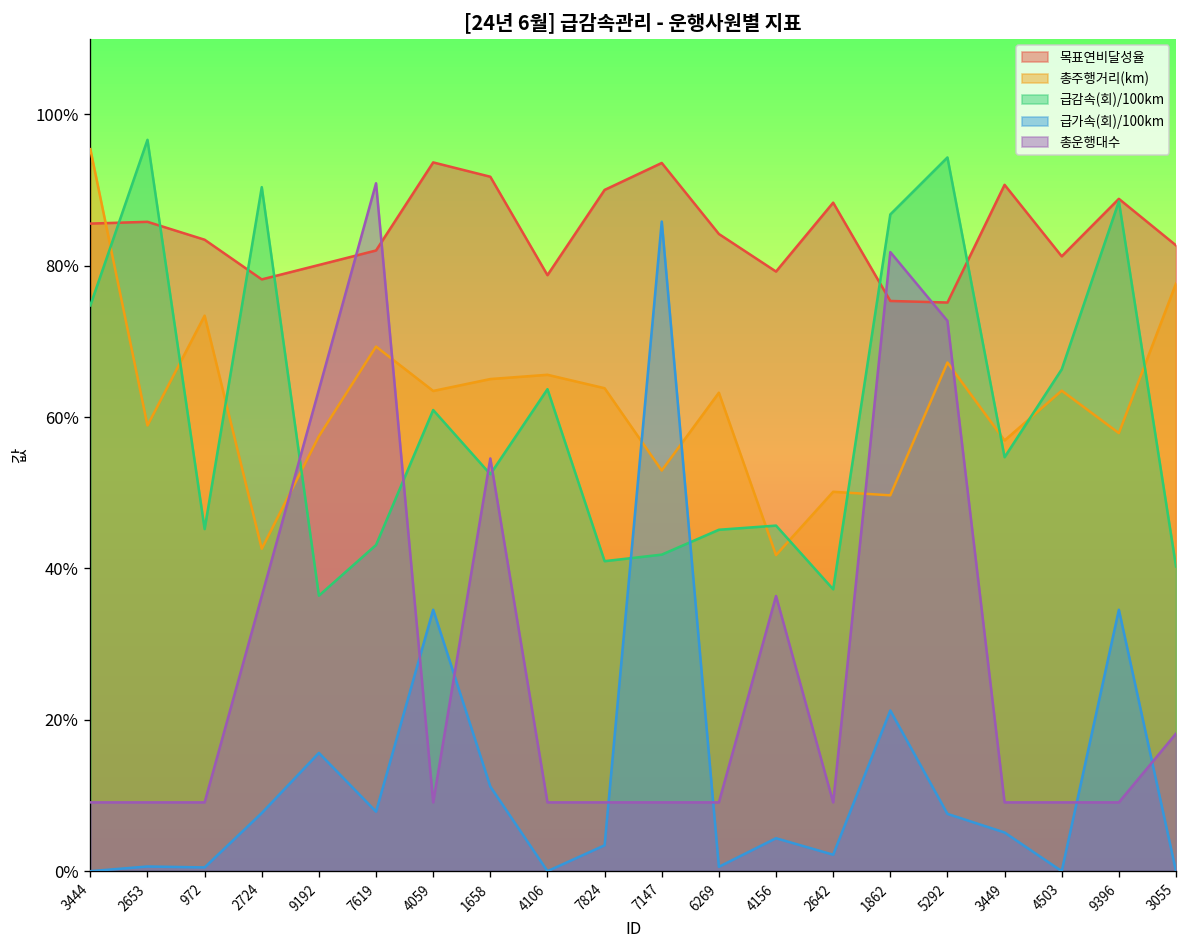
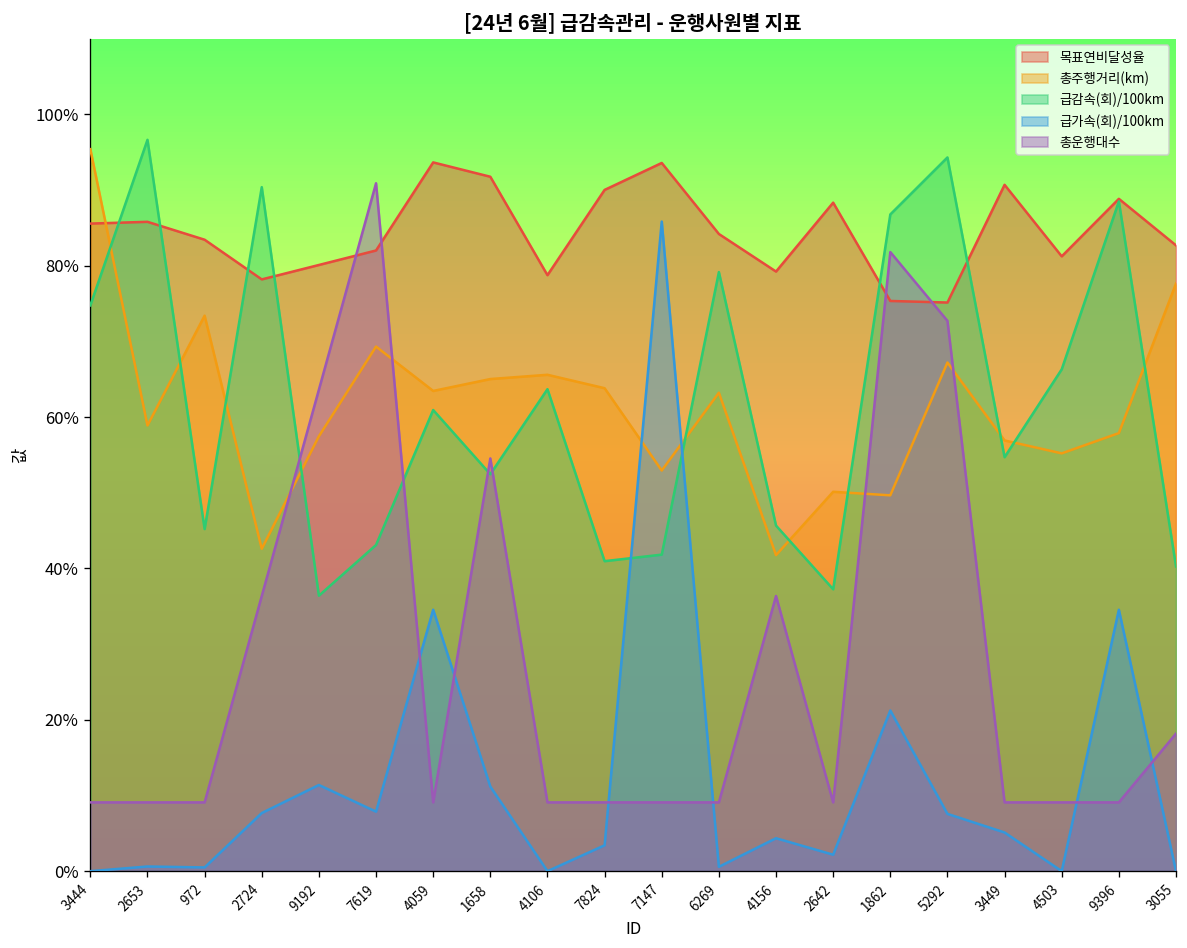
  {
    "목표연비달성율": {
      "3444": "86%",
      "2653": "86%",
      "972": "83%",
      "2724": "78%",
      "9192": "80%",
      "7619": "82%",
      "4059": "94%",
      "1658": "92%",
      "4106": "79%",
      "7824": "90%",
      "7147": "94%",
      "6269": "84%",
      "4156": "79%",
      "2642": "88%",
      "1862": "75%",
      "5292": "75%",
      "3449": "91%",
      "4503": "81%",
      "3055": "83%"
    },
    "총주행거리(km)": {
      "3444": "95%",
      "2653": "59%",
      "972": "73%",
      "2724": "43%",
      "9192": "57%",
      "7619": "69%",
      "4059": "63%",
      "1658": "65%",
      "4106": "66%",
      "7824": "64%",
      "7147": "53%",
      "6269": "63%",
      "4156": "42%",
      "2642": "50%",
      "1862": "50%",
      "5292": "67%",
      "3449": "57%",
-     "4503": "64%",
+     "4503": "55%",
      "9396": "58%",
      "3055": "78%"
    },
    "급감속(회)/100km": {
      "3444": "75%",
      "2653": "97%",
      "972": "45%",
      "2724": "90%",
      "9192": "36%",
      "7619": "43%",
      "4059": "61%",
      "1658": "52%",
      "4106": "64%",
      "7824": "41%",
      "7147": "42%",
-     "6269": "45%",
+     "6269": "79%",
      "4156": "46%",
      "2642": "37%",
      "1862": "87%",
      "5292": "94%",
      "3449": "55%",
      "4503": "66%",
      "3055": "40%"
    },
    "급가속(회)/100km": {
      "3444": "0%",
      "2653": "1%",
      "972": "0%",
      "2724": "8%",
-     "9192": "16%",
+     "9192": "11%",
      "7619": "8%",
      "4059": "35%",
      "1658": "11%",
      "4106": "0%",
      "7824": "3%",
      "7147": "86%",
      "6269": "1%",
      "4156": "4%",
      "2642": "2%",
      "1862": "21%",
      "5292": "8%",
      "3449": "5%",
      "4503": "0%",
      "9396": "35%",
      "3055": "0%"
    },
    "총운행대수": {
      "3444": "9%",
      "2653": "9%",
      "972": "9%",
      "2724": "36%",
      "9192": "64%",
      "7619": "91%",
      "4059": "9%",
      "1658": "55%",
      "4106": "9%",
      "7824": "9%",
      "7147": "9%",
      "6269": "9%",
      "4156": "36%",
      "2642": "9%",
      "1862": "82%",
      "5292": "73%",
      "3449": "9%",
      "4503": "9%",
      "9396": "9%",
      "3055": "18%"
    }
  }
